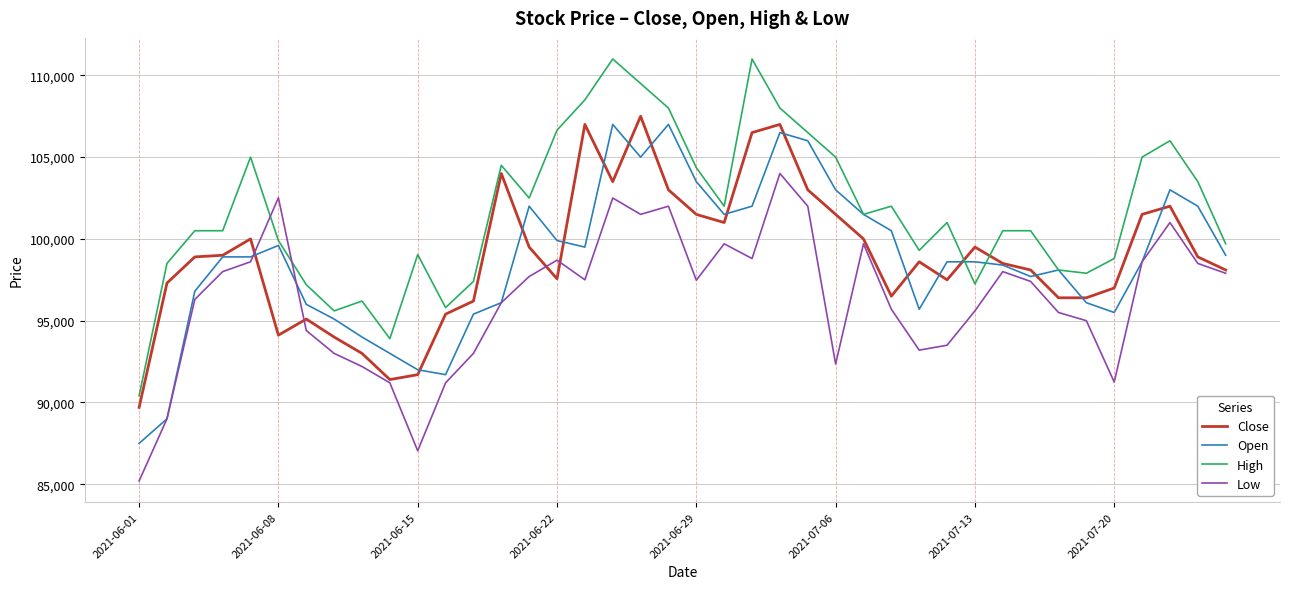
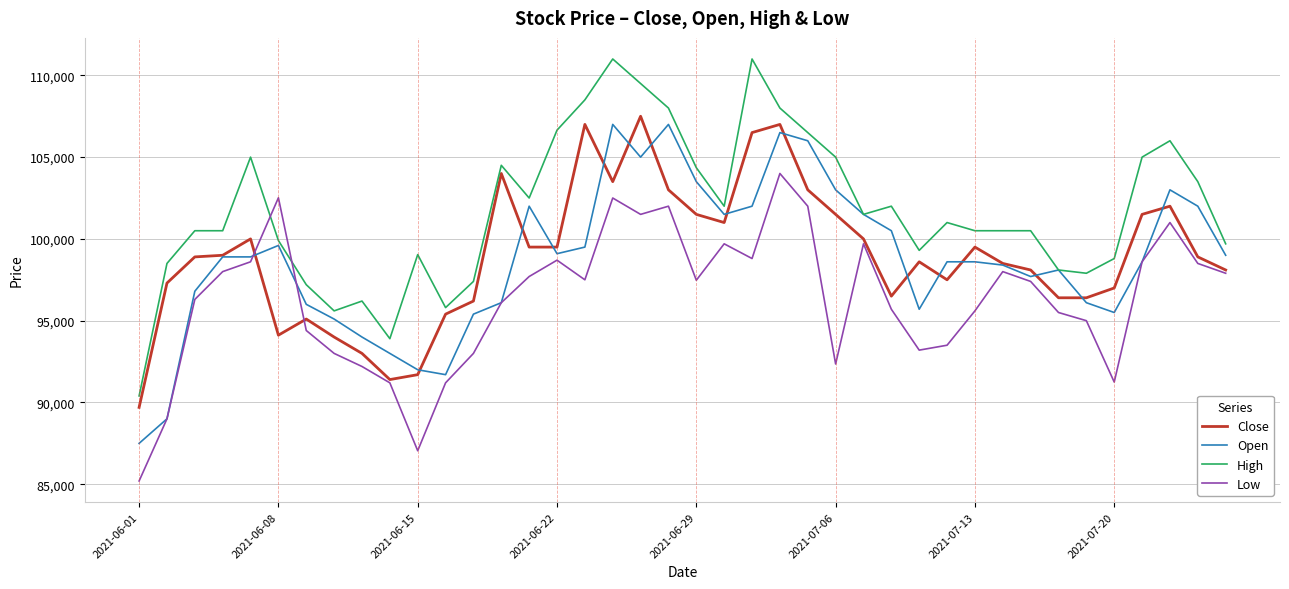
  {
    "Close": {
      "2021-06-01": "89,700",
      "2021-06-08": "94,100",
      "2021-06-15": "91,700",
-     "2021-06-22": "97,600",
+     "2021-06-22": "99,500",
      "2021-06-29": "101,500",
      "2021-07-06": "101,500",
      "2021-07-13": "99,500",
      "2021-07-20": "97,000"
    },
    "Open": {
      "2021-06-01": "87,500",
      "2021-06-08": "99,600",
      "2021-06-15": "92,000",
-     "2021-06-22": "99,900",
+     "2021-06-22": "99,100",
      "2021-06-29": "103,500",
      "2021-07-06": "103,000",
      "2021-07-13": "98,600",
      "2021-07-20": "95,500"
    },
    "High": {
      "2021-06-01": "90,400",
      "2021-06-08": "99,900",
      "2021-06-15": "99,000",
      "2021-06-22": "106,600",
      "2021-06-29": "104,400",
      "2021-07-06": "105,000",
-     "2021-07-13": "97,200",
+     "2021-07-13": "100,500",
      "2021-07-20": "98,800"
    },
    "Low": {
      "2021-06-01": "85,200",
      "2021-06-08": "102,500",
      "2021-06-15": "87,000",
      "2021-06-22": "98,700",
      "2021-06-29": "97,500",
      "2021-07-06": "92,400",
      "2021-07-13": "95,600",
      "2021-07-20": "91,200"
    }
  }
